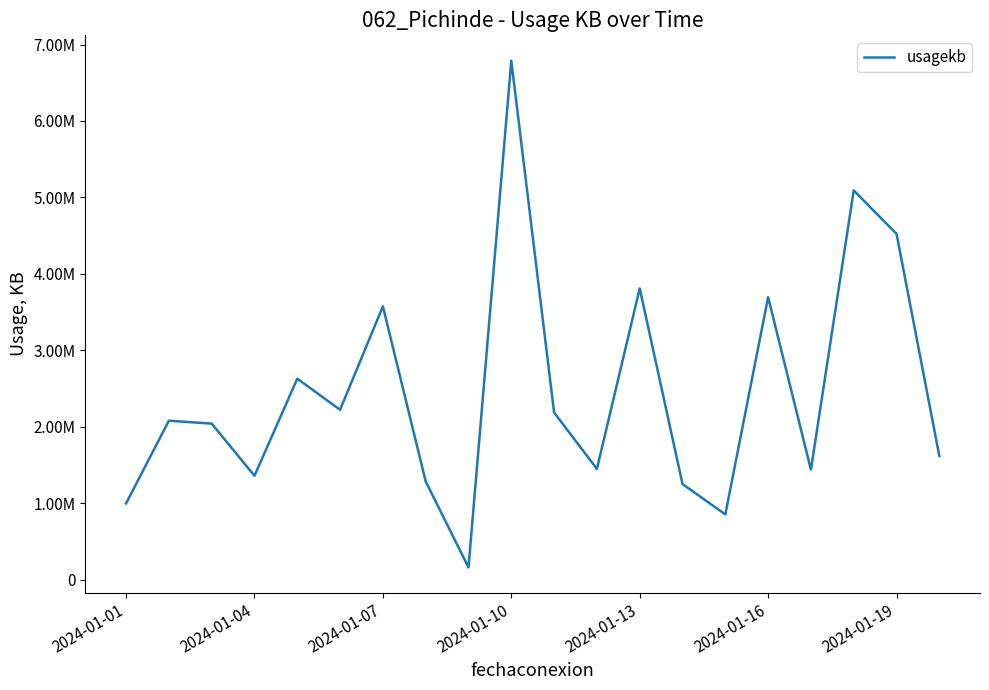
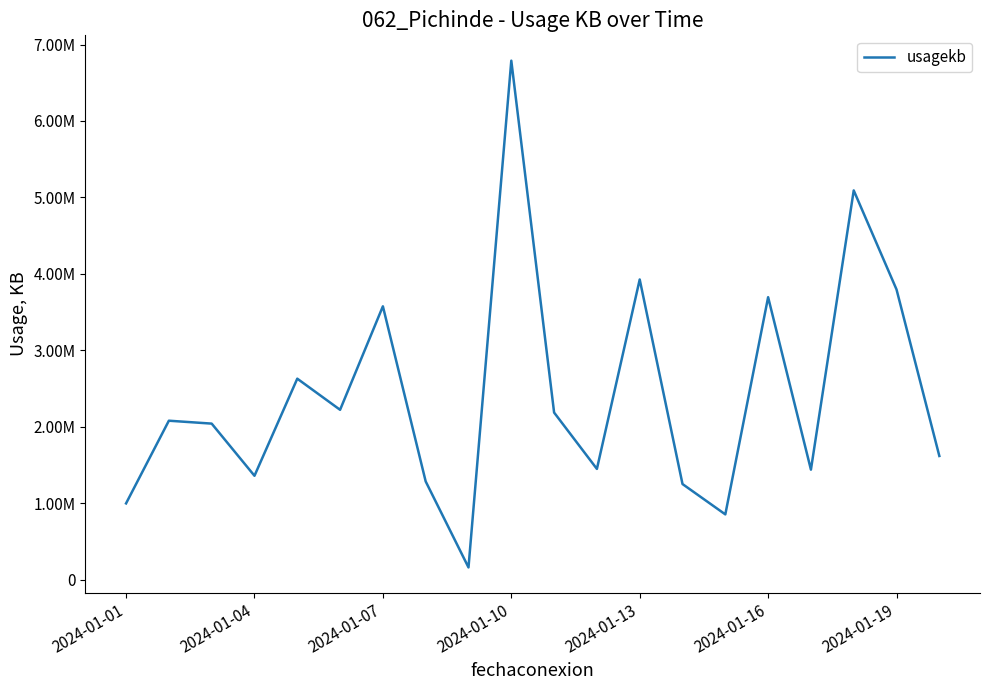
  {
    "2024-01-01": 1000000,
    "2024-01-04": 1400000,
    "2024-01-07": 3600000,
    "2024-01-10": 6800000,
-   "2024-01-13": 3800000,
+   "2024-01-13": 3900000,
    "2024-01-16": 3700000,
-   "2024-01-19": 4500000
+   "2024-01-19": 3800000
  }
